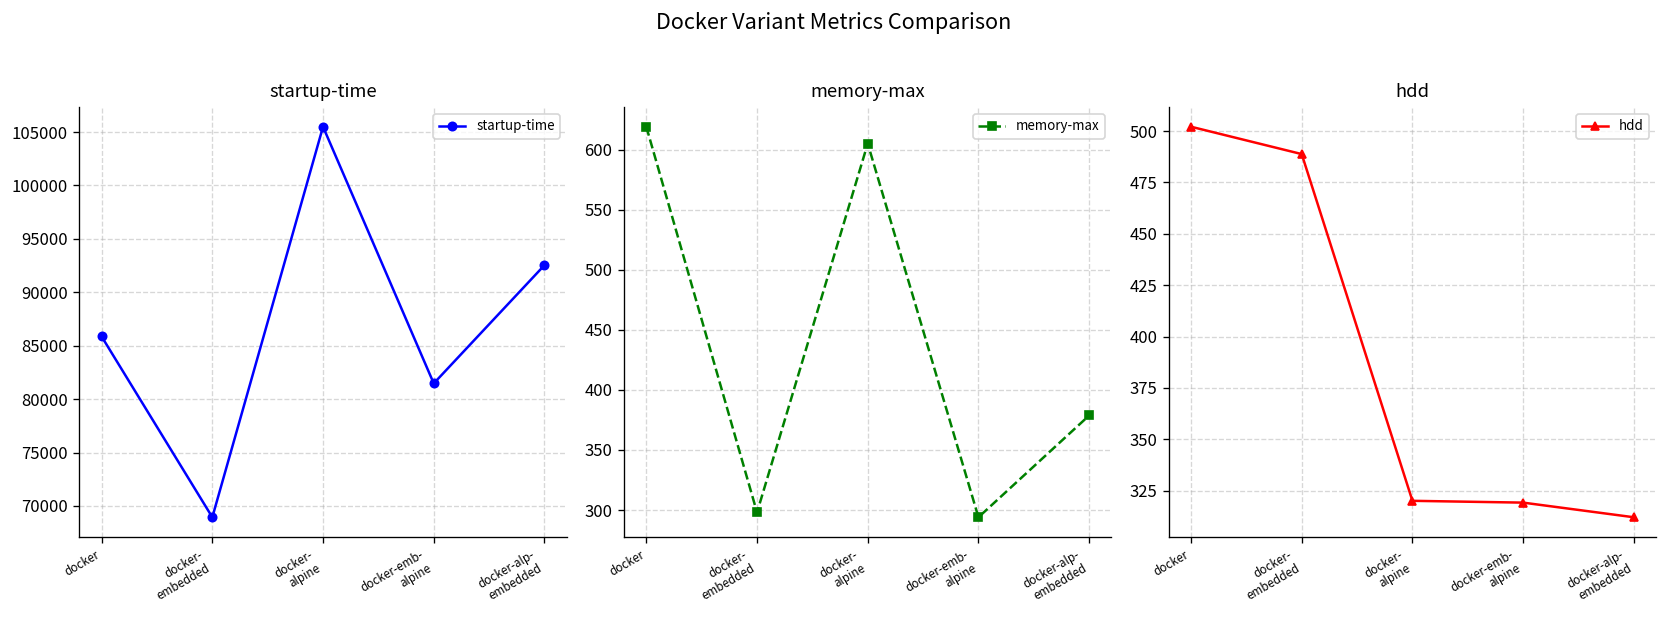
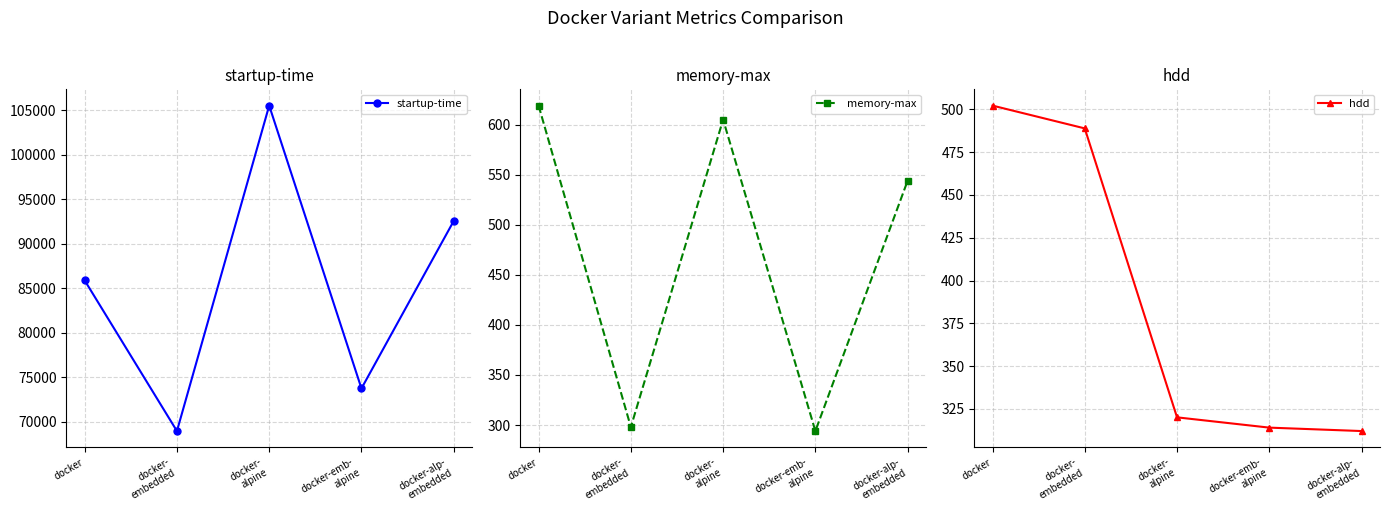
  {
    "startup-time": {
      "docker": 86000,
      "docker- embedded": 69000,
      "docker- alpine": 106000,
-     "docker-emb- alpine": 81000,
+     "docker-emb- alpine": 74000,
      "docker-alp- embedded": 93000
    },
    "memory-max": {
      "docker": 619,
      "docker- embedded": 298,
      "docker- alpine": 605,
      "docker-emb- alpine": 294,
-     "docker-alp- embedded": 379
+     "docker-alp- embedded": 544
    },
    "hdd": {
      "docker": 502,
      "docker- embedded": 489,
      "docker- alpine": 320,
-     "docker-emb- alpine": 319,
+     "docker-emb- alpine": 314,
      "docker-alp- embedded": 312
    }
  }
